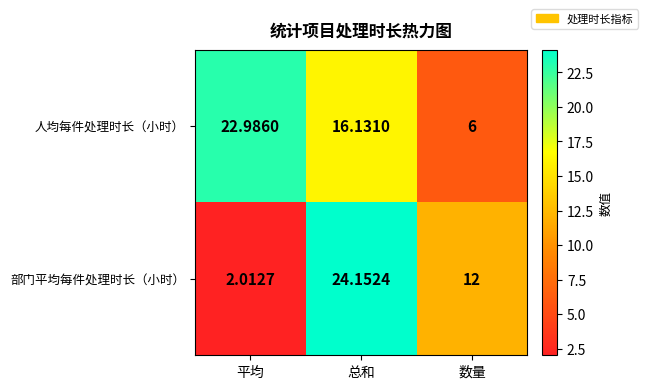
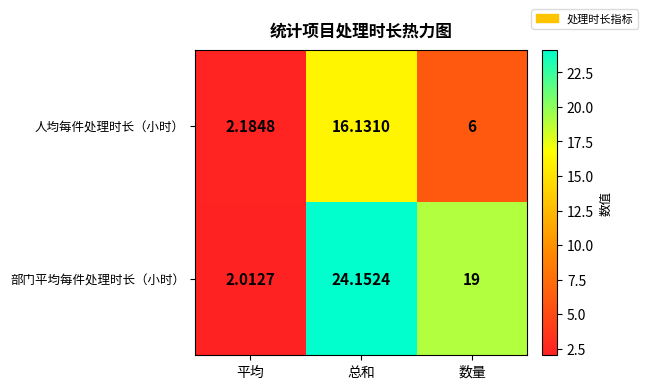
  {
    "人均每件处理时长（小时）": {
-     "平均": 22.9860,
+     "平均": 2.1848,
      "总和": 16.1310,
      "数量": 6
    },
    "部门平均每件处理时长（小时）": {
      "平均": 2.0127,
      "总和": 24.1524,
-     "数量": 12
+     "数量": 19
    }
  }
